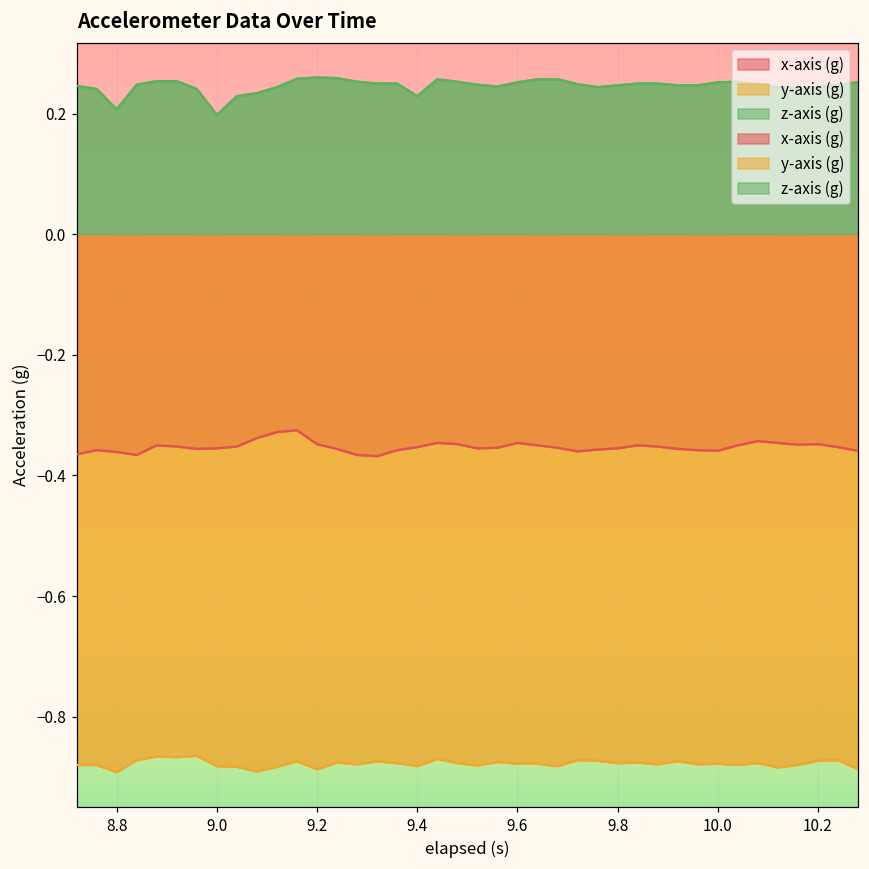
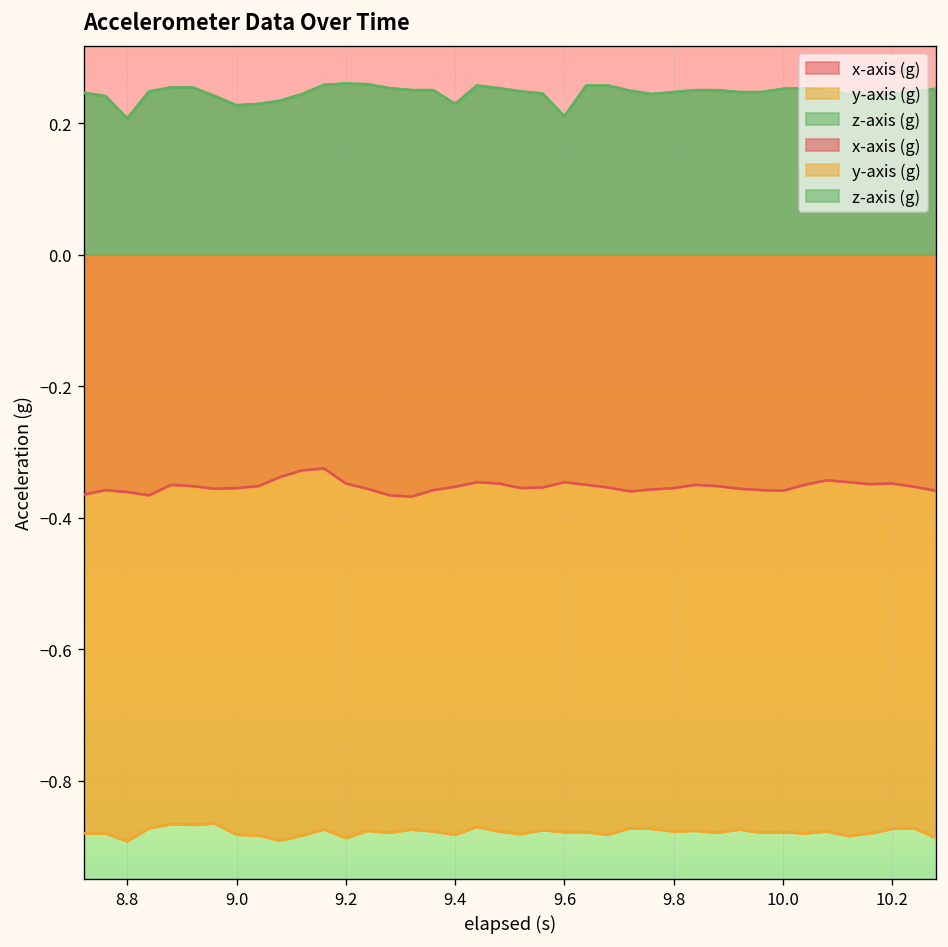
  {
    "z-axis (g)": {
      "8.8": 0.21,
-     "9.0": 0.20,
+     "9.0": 0.23,
      "9.2": 0.26,
      "9.4": 0.23,
-     "9.6": 0.25,
+     "9.6": 0.21,
      "9.8": 0.25,
      "10.0": 0.25
    }
  }
